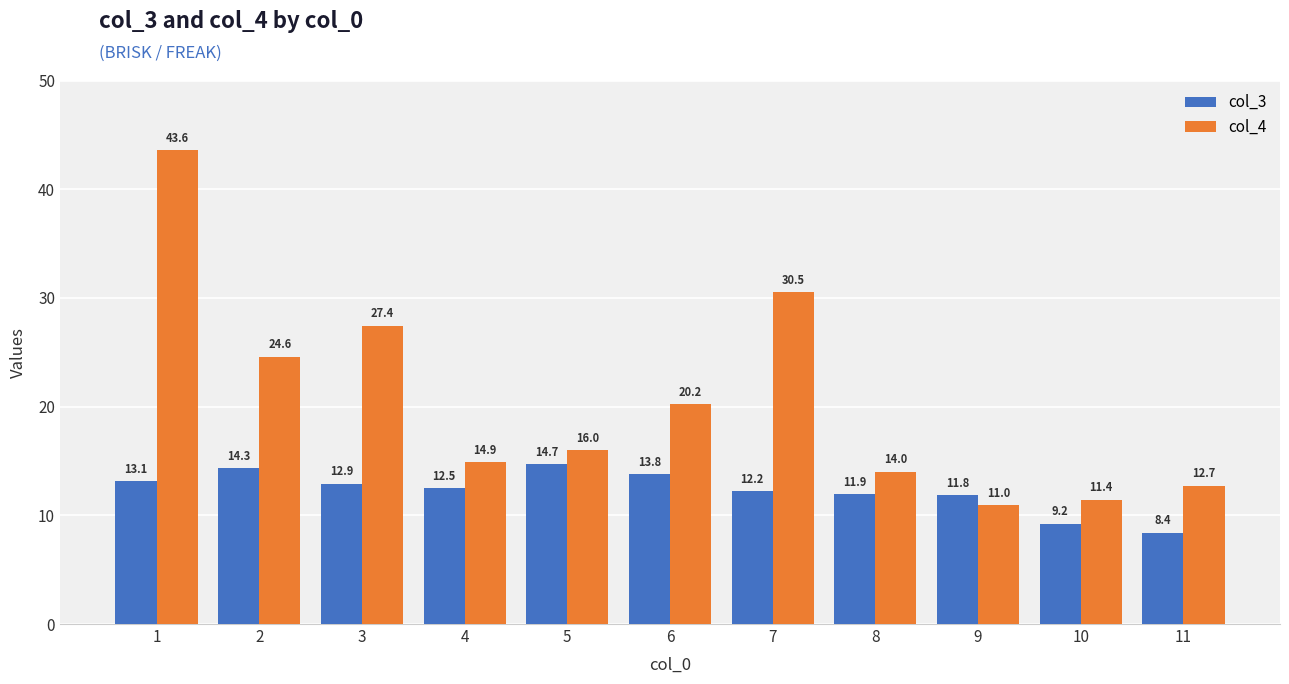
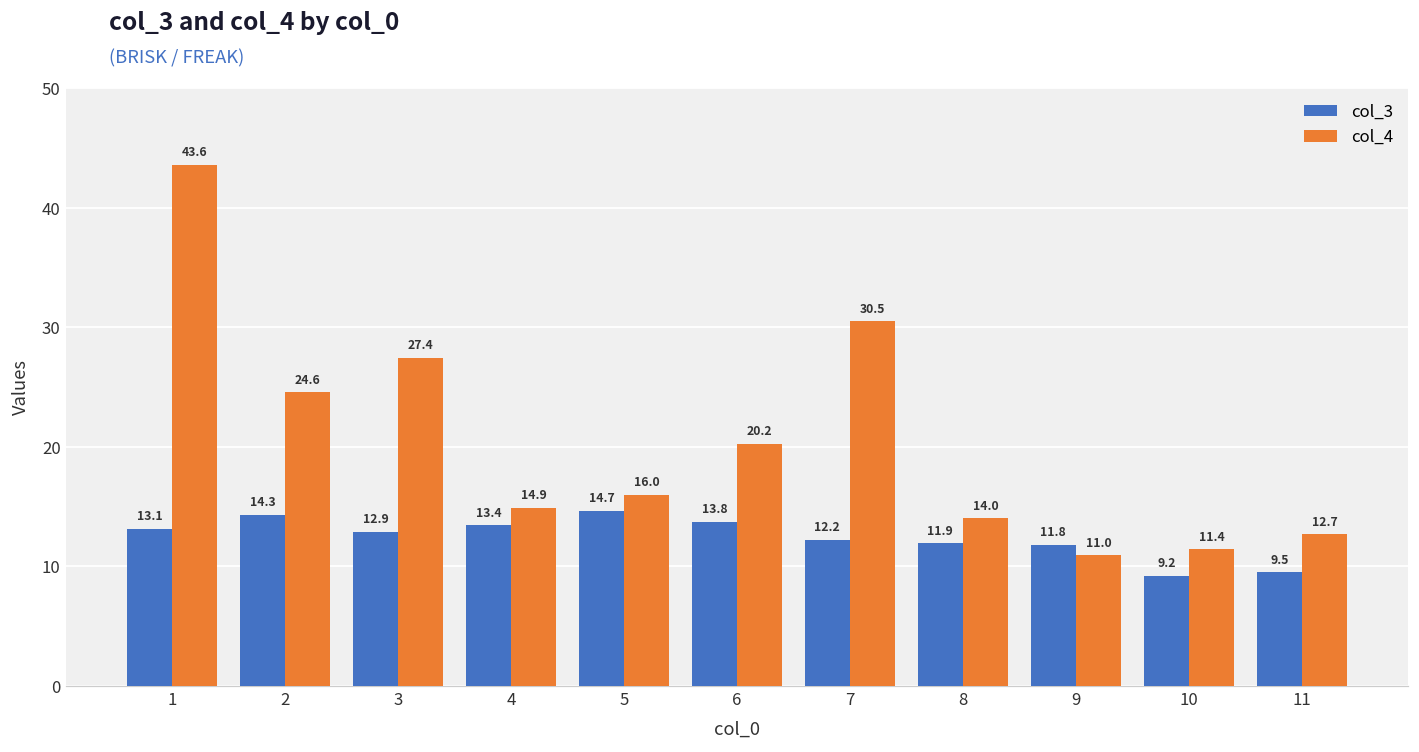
  {
    "col_3": {
      "1": 13.1,
      "2": 14.3,
      "3": 12.9,
-     "4": 12.5,
+     "4": 13.4,
      "5": 14.7,
      "6": 13.8,
      "7": 12.2,
      "8": 11.9,
      "9": 11.8,
      "10": 9.2,
-     "11": 8.4
+     "11": 9.5
    },
    "col_4": {
      "1": 43.6,
      "2": 24.6,
      "3": 27.4,
      "4": 14.9,
      "5": 16.0,
      "6": 20.2,
      "7": 30.5,
      "8": 14.0,
      "9": 11.0,
      "10": 11.4,
      "11": 12.7
    }
  }
